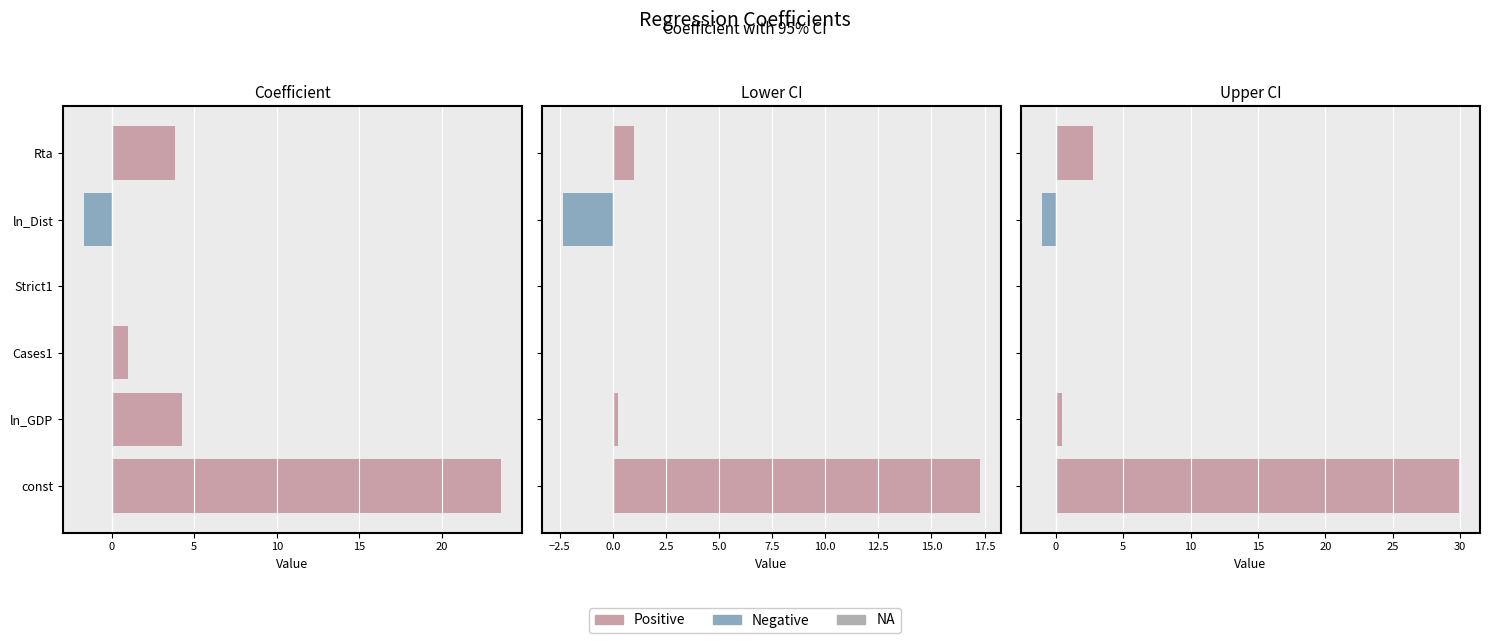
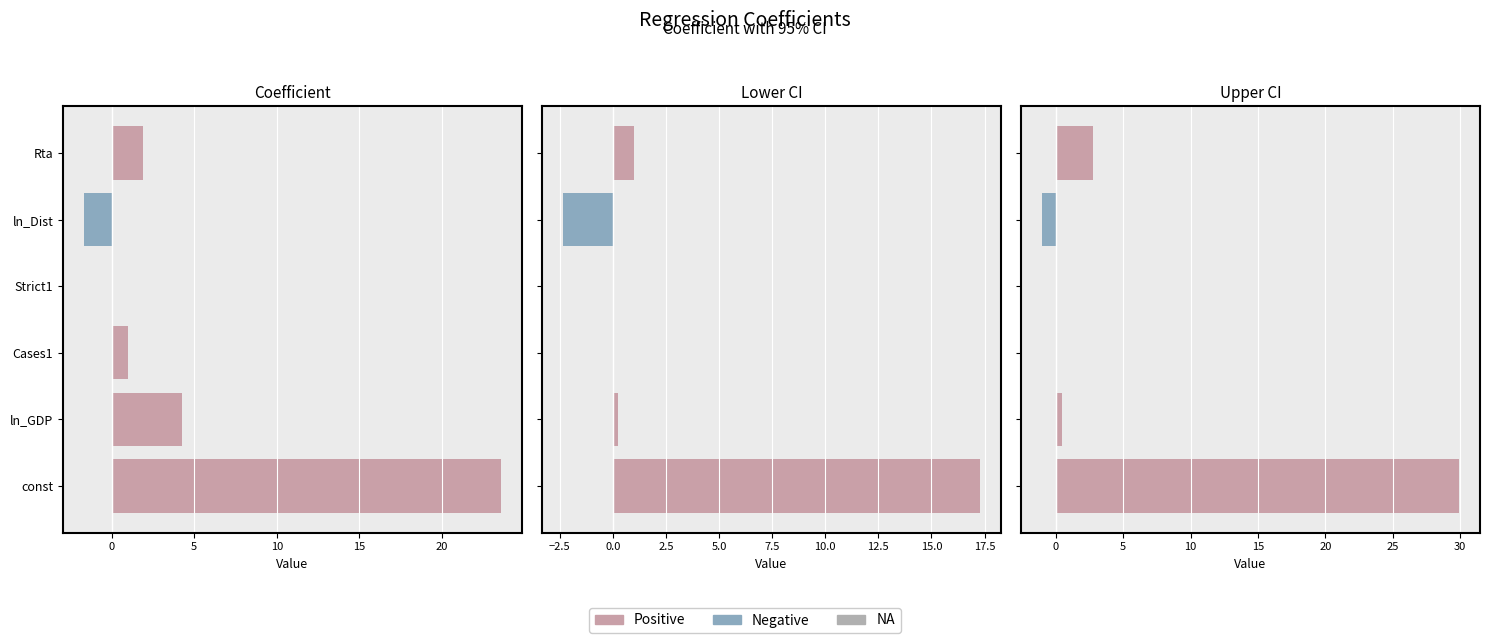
  {
    "Coefficient": {
      "Positive": {
-       "Rta": 3.8,
+       "Rta": 1.9,
        "ln_Dist": 0.0,
        "Strict1": 0.0,
        "Cases1": 1.0,
        "ln_GDP": 4.3,
        "const": 23.6
      },
      "Negative": {
        "Rta": 0.0,
        "ln_Dist": -1.7,
        "Cases1": 0.0,
        "ln_GDP": 0.0,
        "const": 0.0
      }
    }
  }
